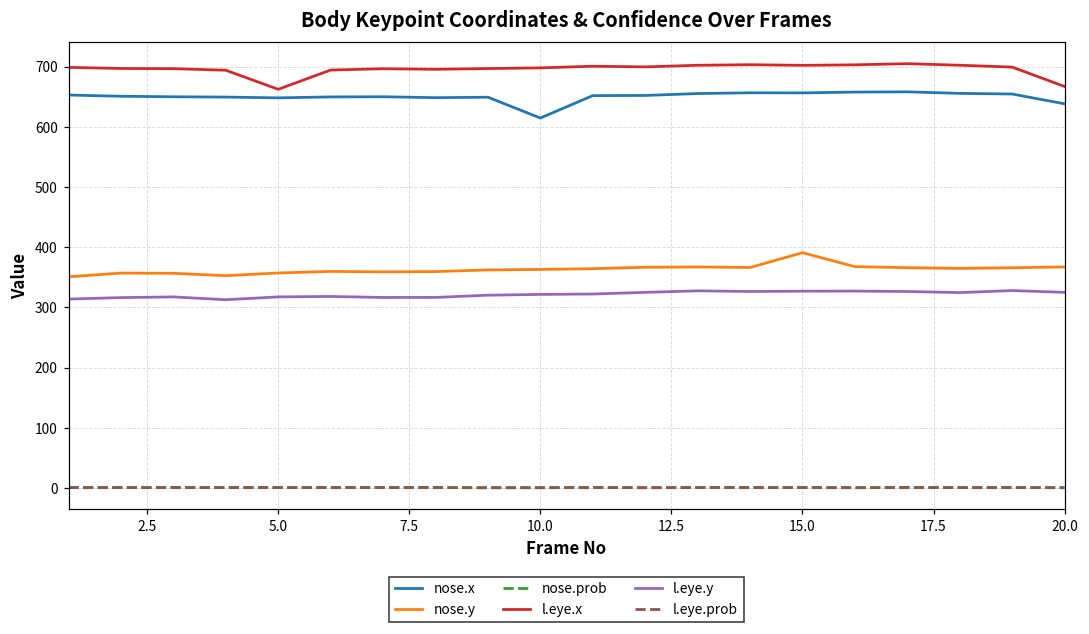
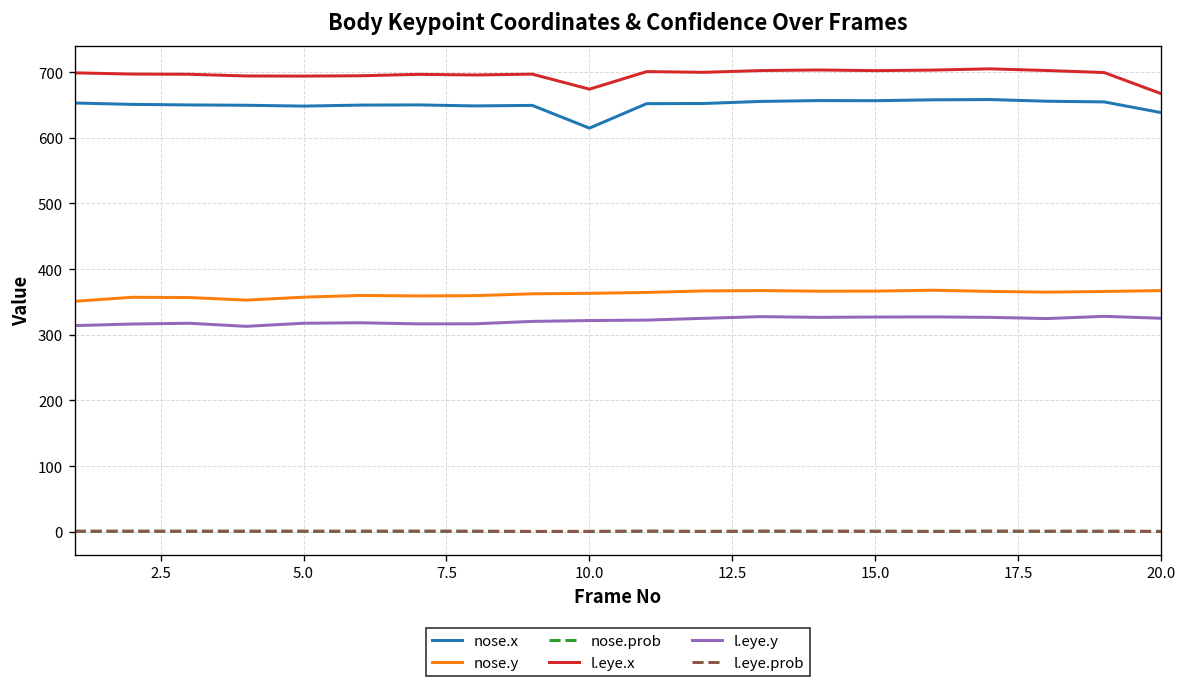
  {
    "nose.x": {
      "5.0": 650,
      "10.0": 610,
      "15.0": 660,
      "20.0": 640
    },
    "nose.y": {
      "5.0": 360,
      "10.0": 360,
-     "15.0": 390,
+     "15.0": 370,
      "20.0": 370
    },
    "l.eye.prob": {
      "5.0": 0,
      "10.0": 0,
      "15.0": 0,
      "20.0": 0
    },
    "l.eye.x": {
-     "5.0": 660,
-     "10.0": 700,
+     "5.0": 690,
+     "10.0": 670,
      "15.0": 700,
      "20.0": 670
    },
    "l.eye.y": {
      "5.0": 320,
      "10.0": 320,
      "15.0": 330,
      "20.0": 330
    }
  }
